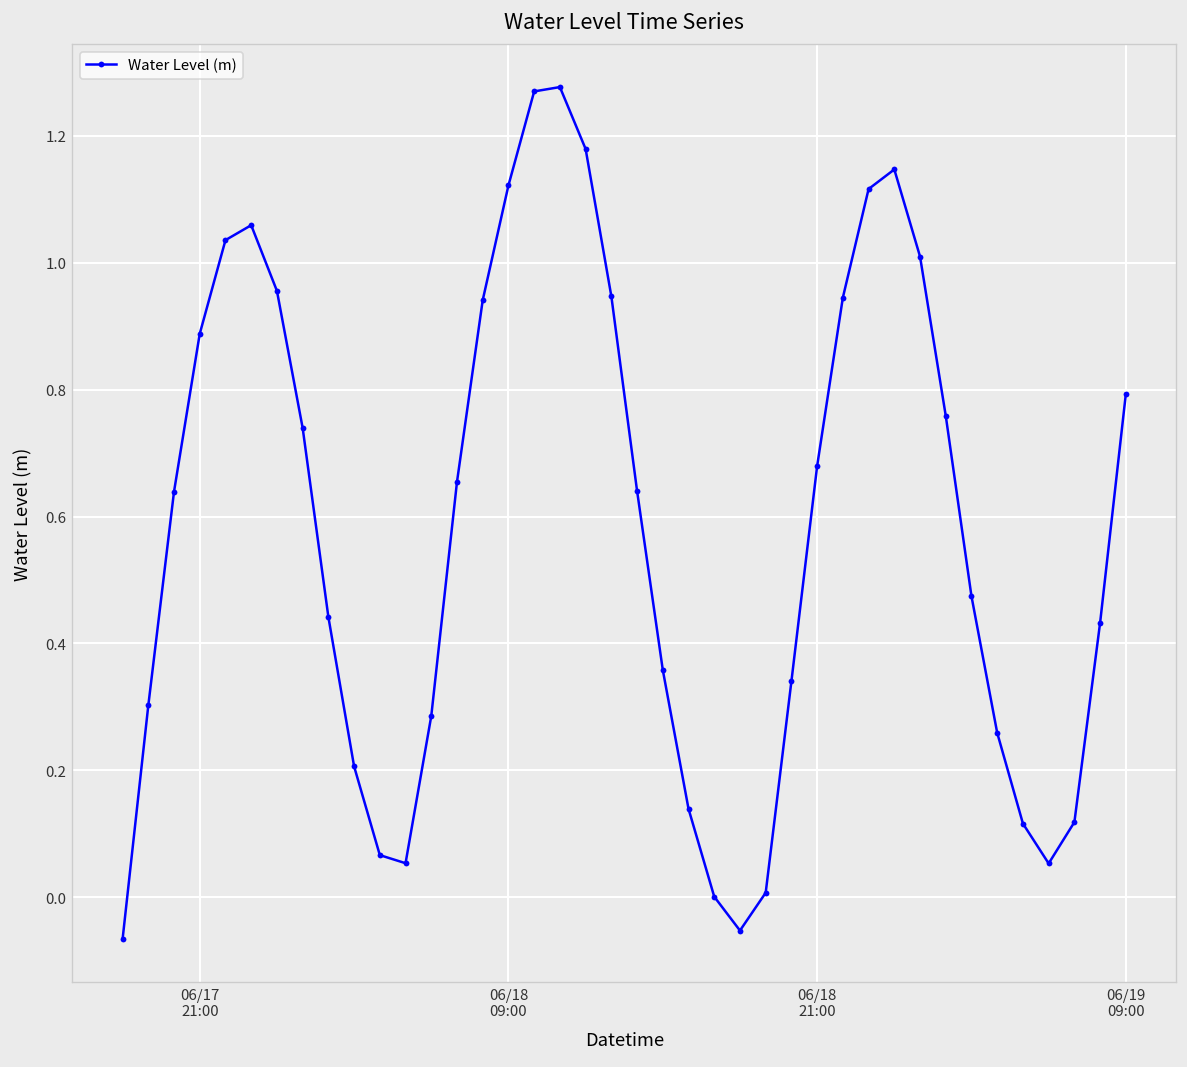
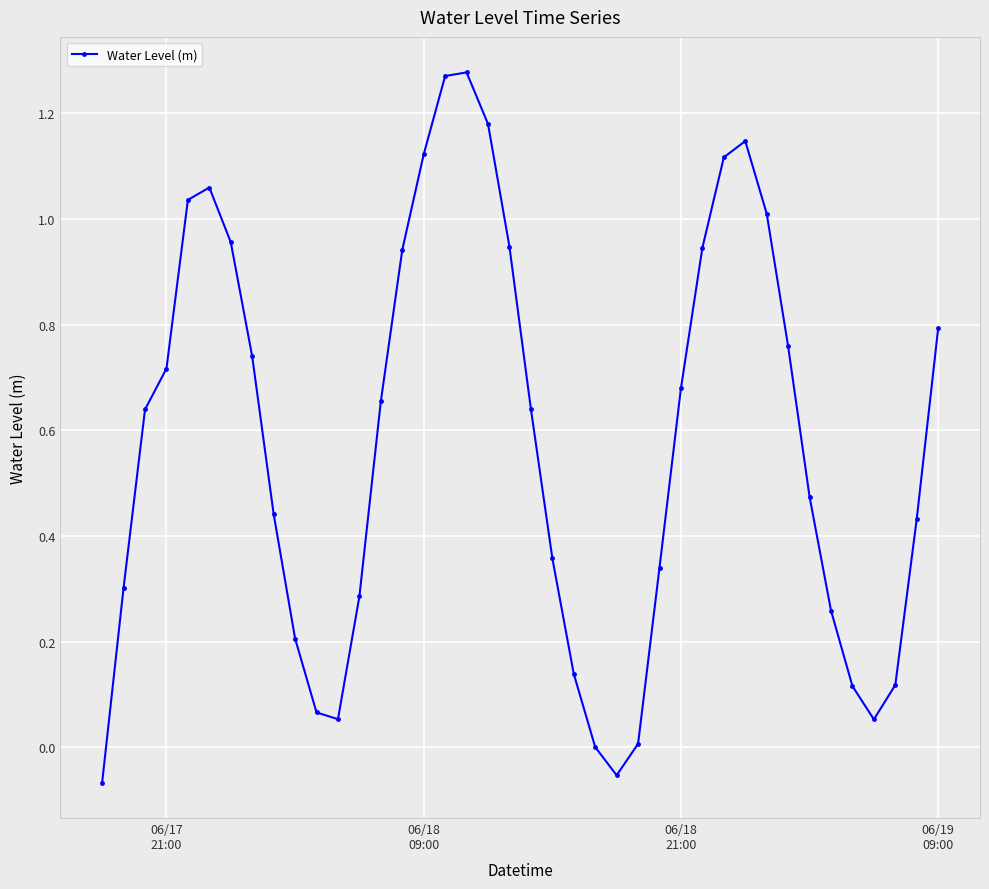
  {
-   "06/17 21:00": 0.89,
+   "06/17 21:00": 0.72,
    "06/18 09:00": 1.12,
    "06/18 21:00": 0.68,
    "06/19 09:00": 0.79
  }
